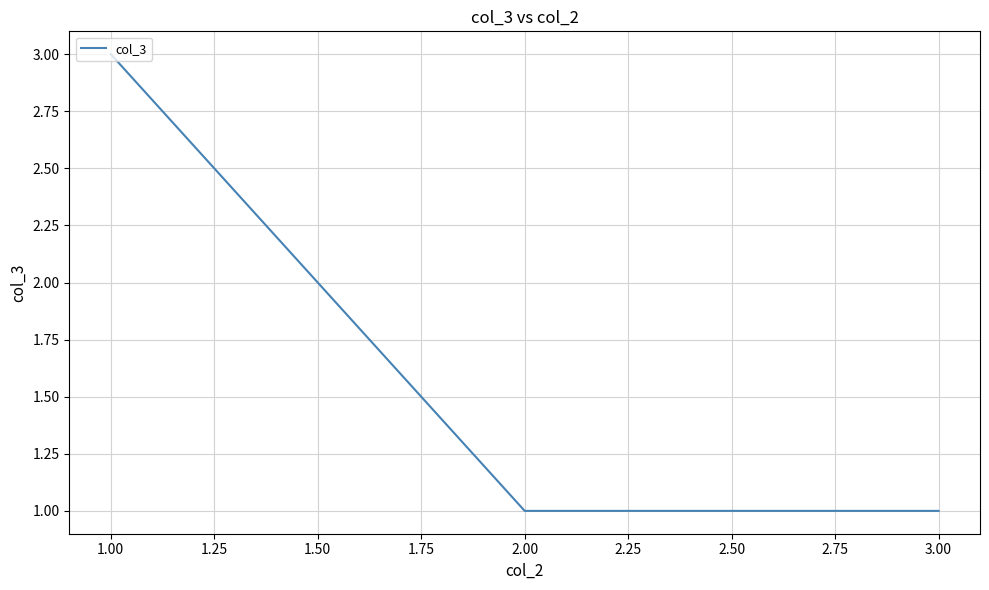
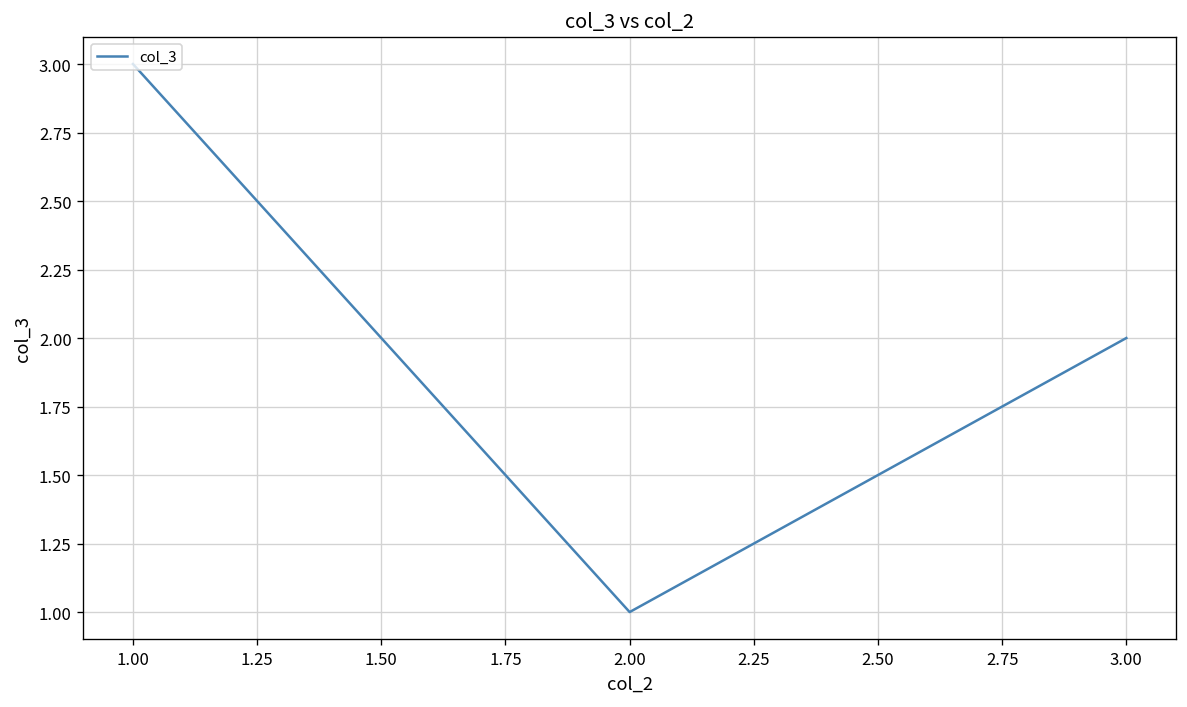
  {
    "2.00": 1,
-   "3.00": 1
+   "3.00": 2
  }
